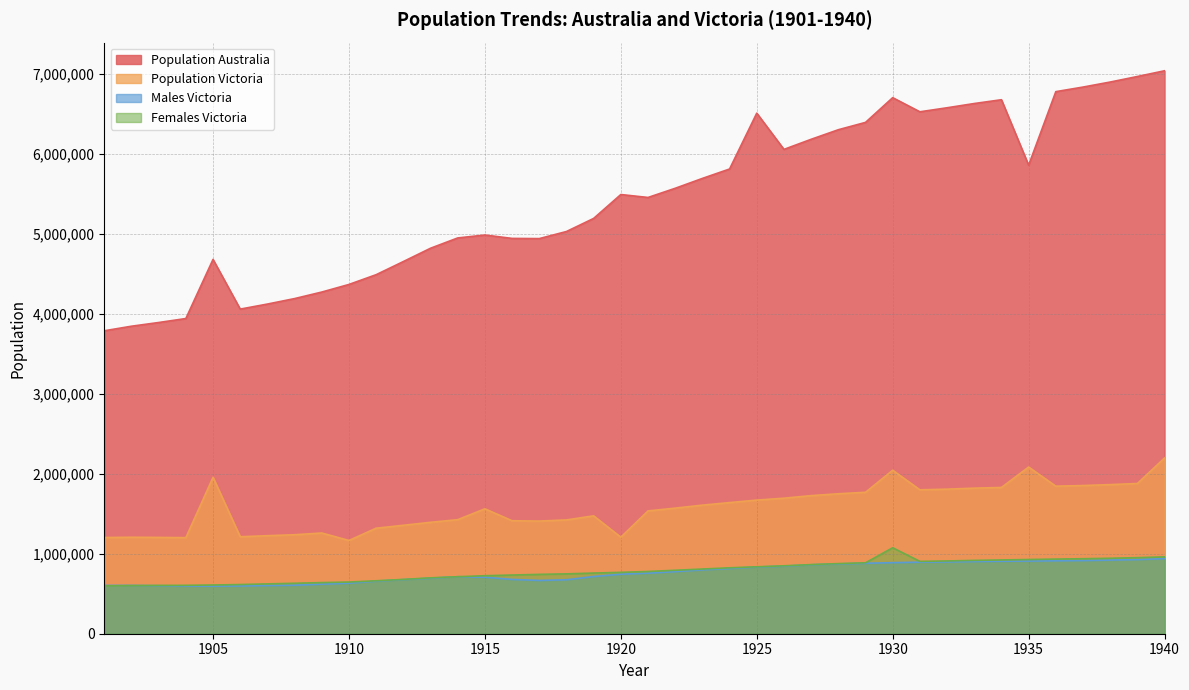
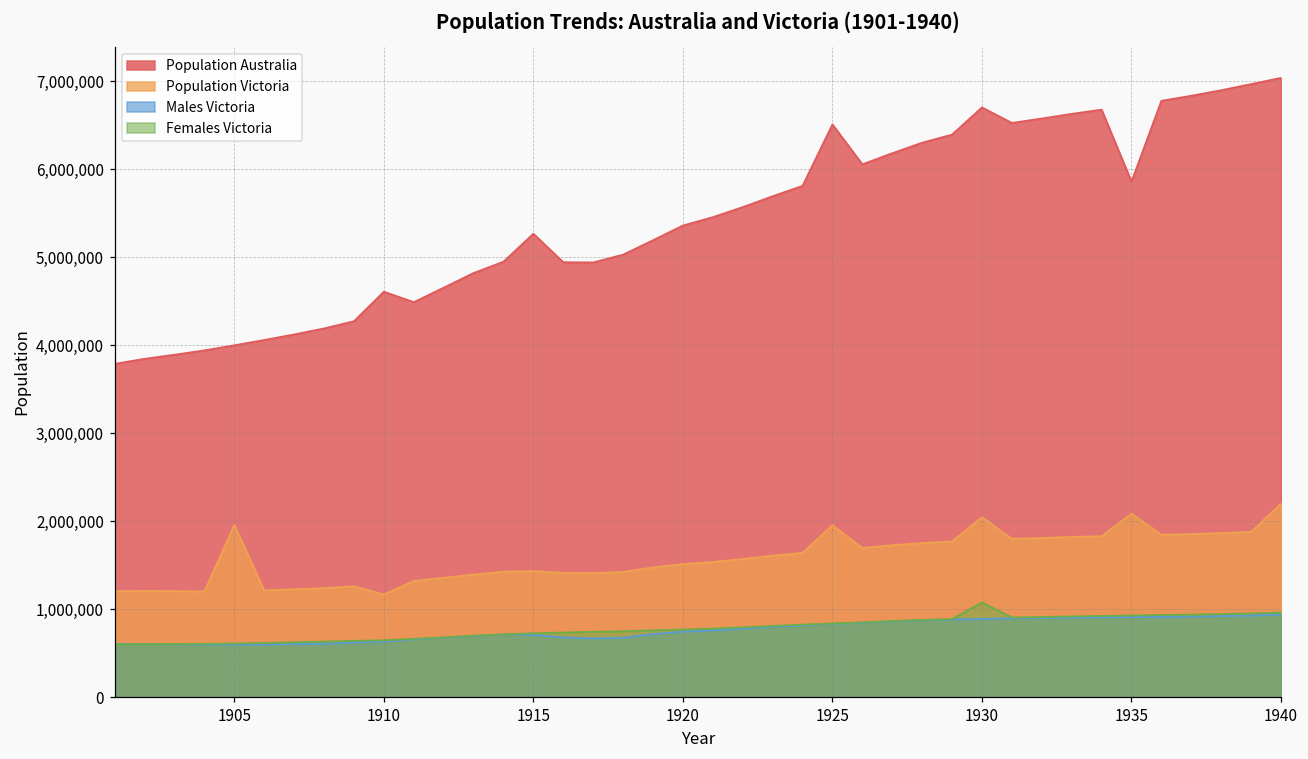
  {
    "Population Australia": {
-     "1905": "4,700,000",
-     "1910": "4,400,000",
-     "1915": "5,000,000",
-     "1920": "5,500,000",
+     "1905": "4,000,000",
+     "1910": "4,600,000",
+     "1915": "5,300,000",
+     "1920": "5,400,000",
      "1925": "6,500,000",
      "1930": "6,700,000",
      "1935": "5,900,000",
      "1940": "7,000,000"
    },
    "Population Victoria": {
      "1905": "2,000,000",
      "1910": "1,200,000",
-     "1915": "1,600,000",
-     "1920": "1,200,000",
-     "1925": "1,700,000",
+     "1915": "1,400,000",
+     "1920": "1,500,000",
+     "1925": "2,000,000",
      "1930": "2,000,000",
      "1935": "2,100,000",
      "1940": "2,200,000"
    },
    "Males Victoria": {
      "1930": "900,000"
    },
    "Females Victoria": {
      "1930": "1,100,000"
    }
  }
